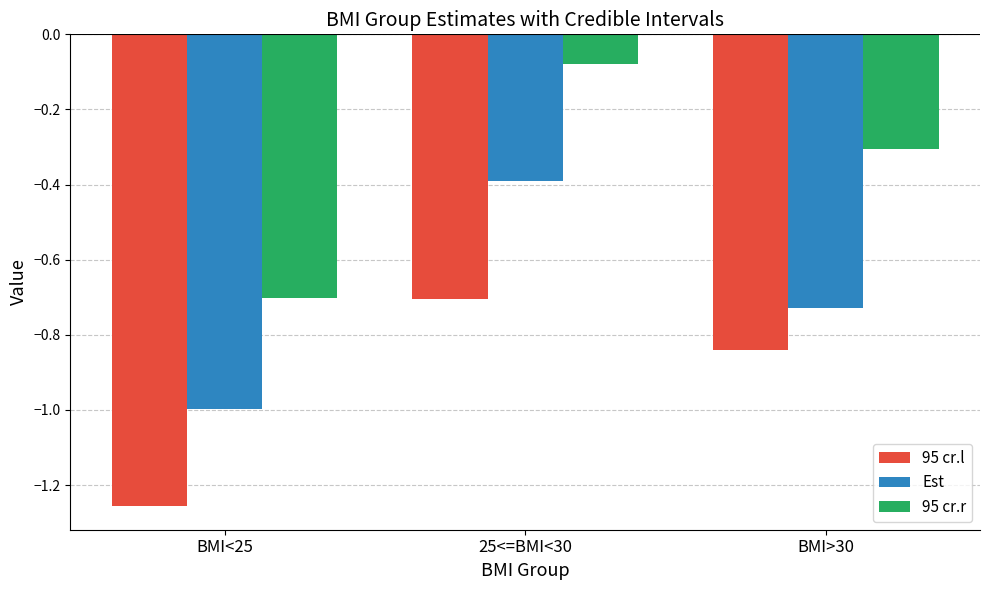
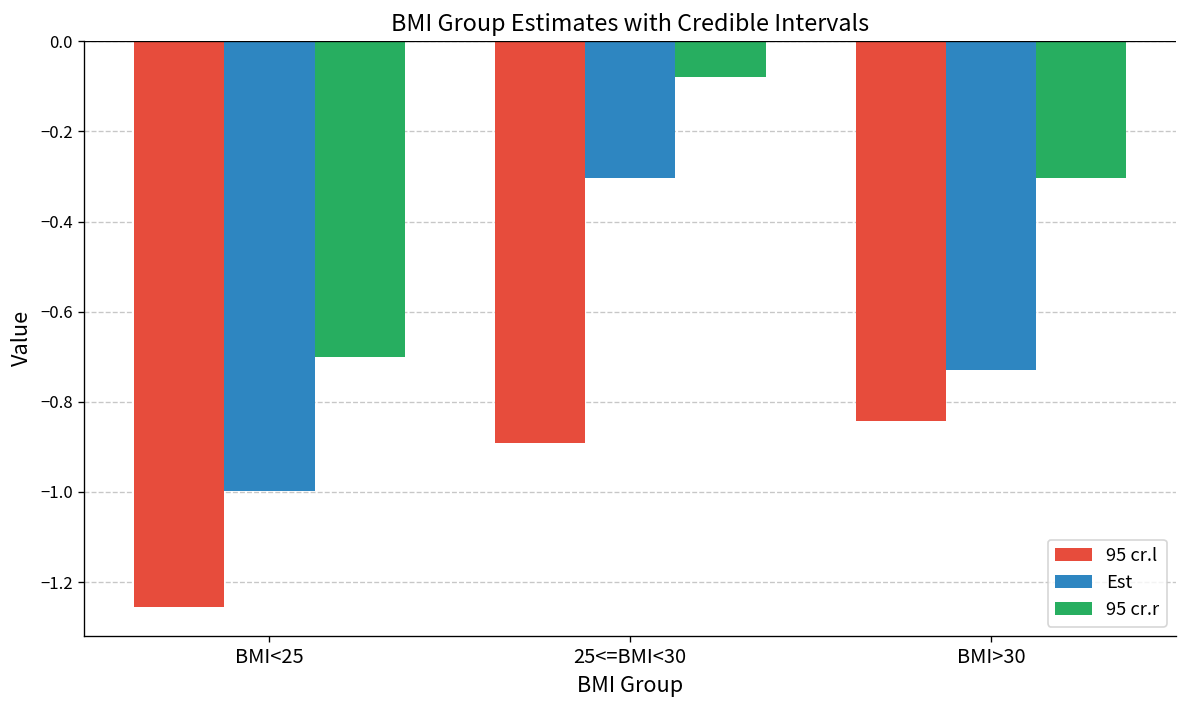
  {
    "95 cr.l": {
      "BMI<25": -1.26,
-     "25<=BMI<30": -0.70,
+     "25<=BMI<30": -0.89,
      "BMI>30": -0.84
    },
    "Est": {
      "BMI<25": -1.00,
-     "25<=BMI<30": -0.39,
+     "25<=BMI<30": -0.30,
      "BMI>30": -0.73
    },
    "95 cr.r": {
      "BMI<25": -0.70,
      "25<=BMI<30": -0.08,
      "BMI>30": -0.30
    }
  }
